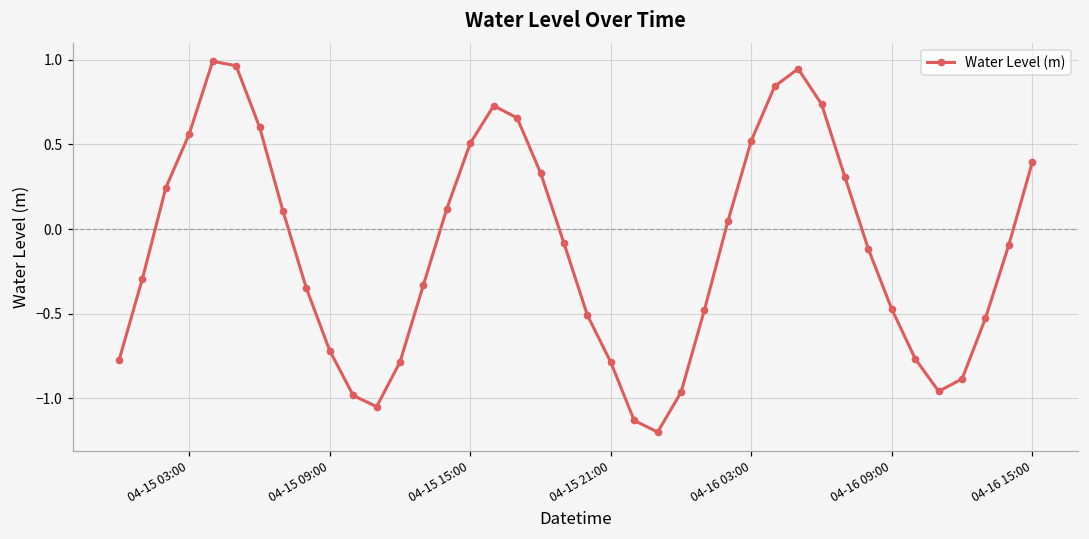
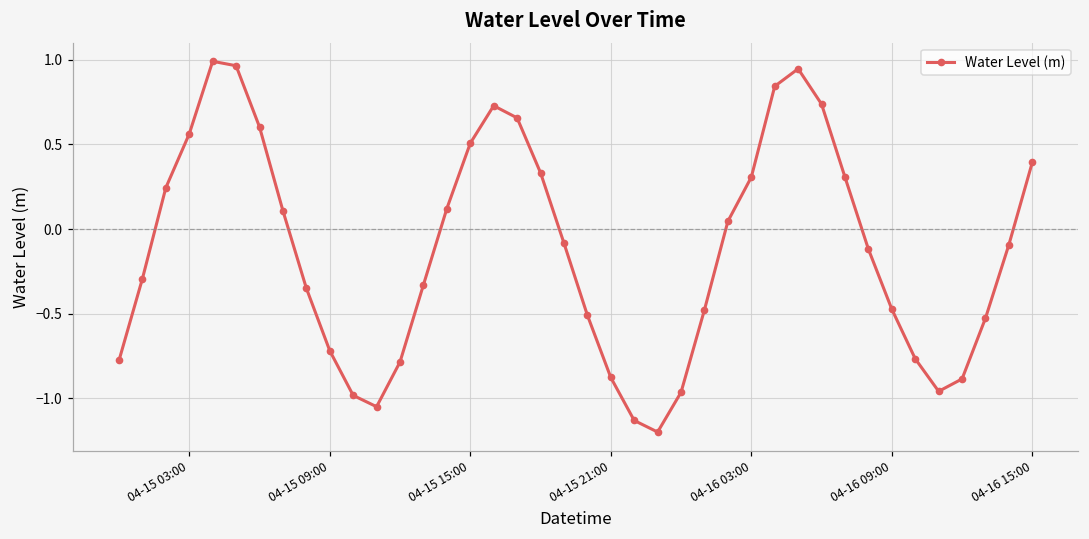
  {
    "04-15 03:00": 0.56,
    "04-15 09:00": -0.72,
    "04-15 15:00": 0.51,
-   "04-15 21:00": -0.79,
-   "04-16 03:00": 0.52,
+   "04-15 21:00": -0.88,
+   "04-16 03:00": 0.31,
    "04-16 09:00": -0.47,
    "04-16 15:00": 0.40
  }
